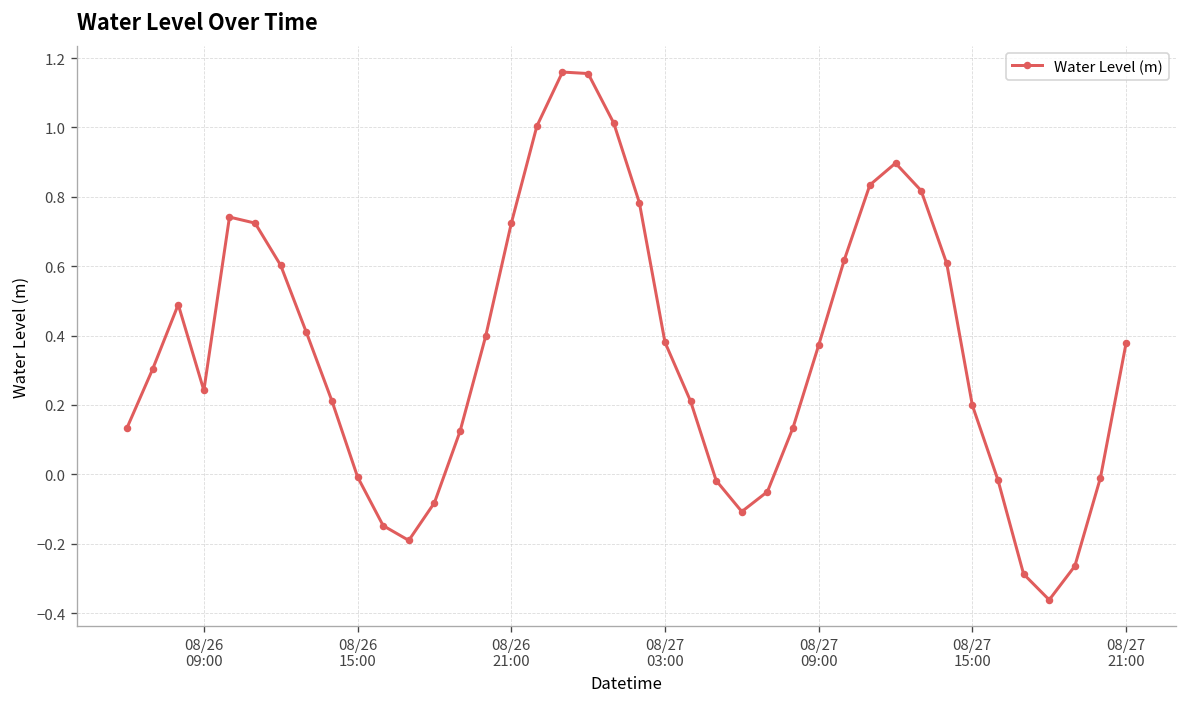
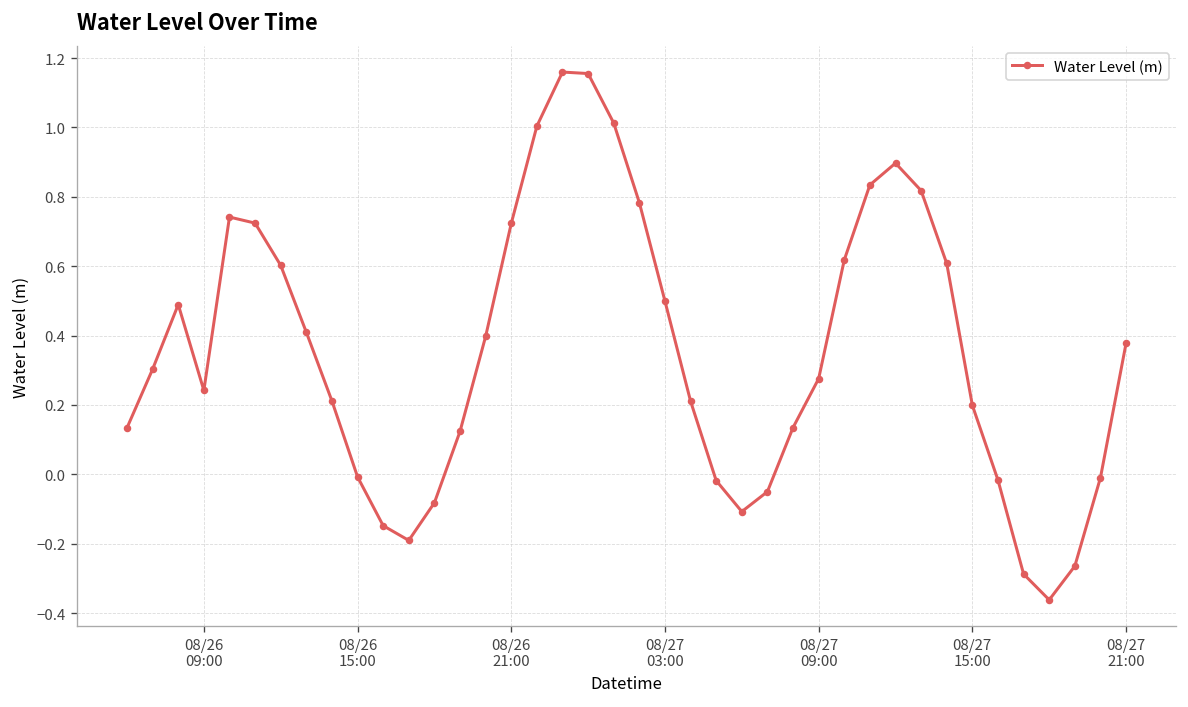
  {
    "08/26 09:00": 0.24,
    "08/26 15:00": -0.01,
    "08/26 21:00": 0.72,
-   "08/27 03:00": 0.38,
-   "08/27 09:00": 0.37,
+   "08/27 03:00": 0.50,
+   "08/27 09:00": 0.28,
    "08/27 15:00": 0.20,
    "08/27 21:00": 0.38
  }
